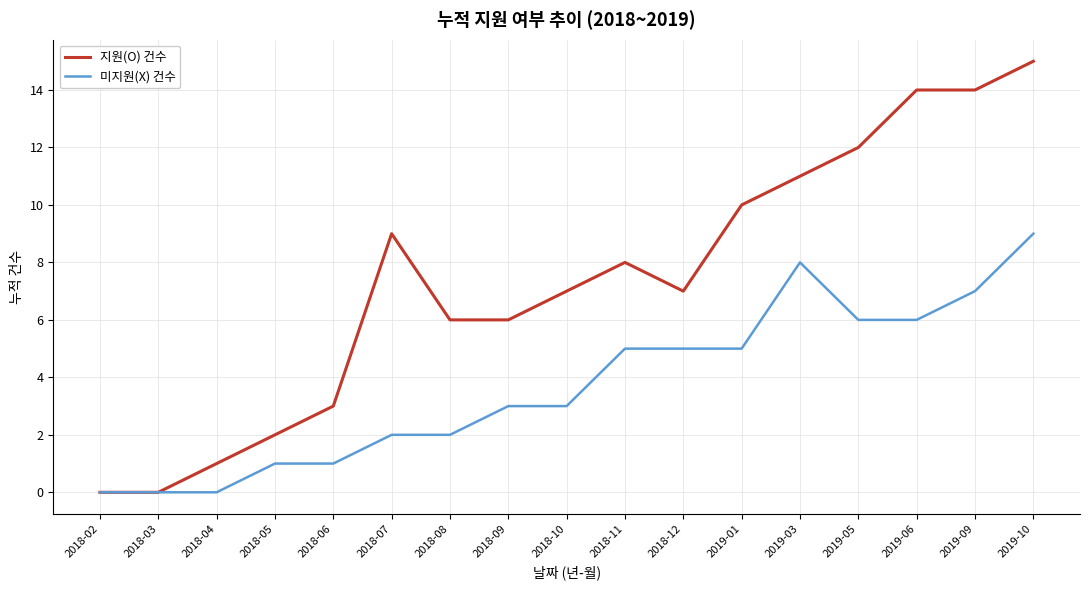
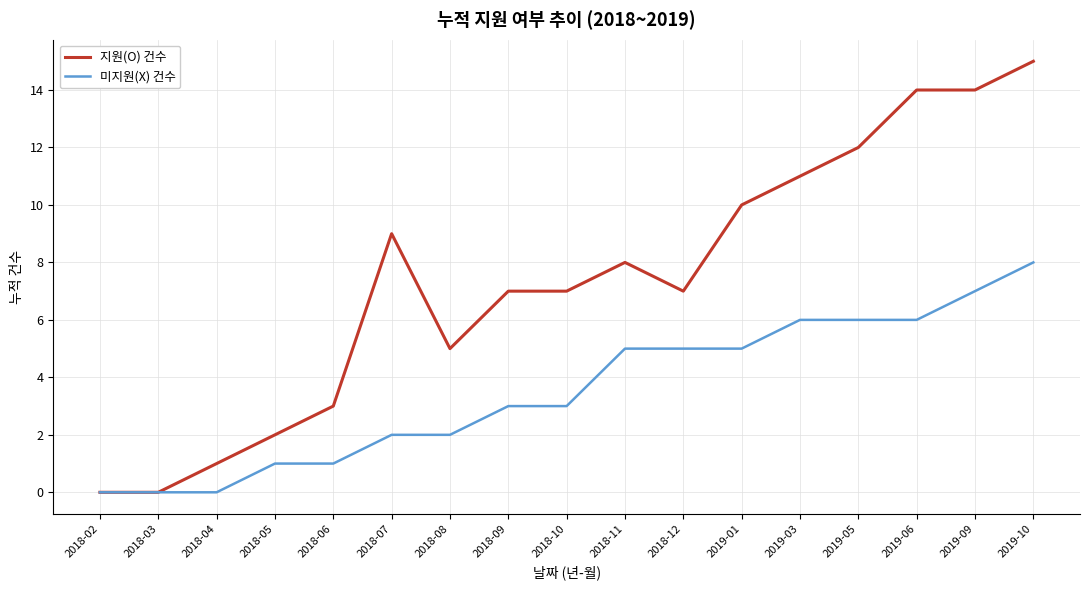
  {
    "지원(O) 건수": {
      "2018-04": 1,
      "2018-05": 2,
      "2018-06": 3,
      "2018-07": 9,
-     "2018-08": 6,
-     "2018-09": 6,
+     "2018-08": 5,
+     "2018-09": 7,
      "2018-10": 7,
      "2018-11": 8,
      "2018-12": 7,
      "2019-01": 10,
      "2019-03": 11,
      "2019-05": 12,
      "2019-06": 14,
      "2019-09": 14,
      "2019-10": 15
    },
    "미지원(X) 건수": {
      "2018-04": 0,
      "2018-05": 1,
      "2018-06": 1,
      "2018-07": 2,
      "2018-08": 2,
      "2018-09": 3,
      "2018-10": 3,
      "2018-11": 5,
      "2018-12": 5,
      "2019-01": 5,
-     "2019-03": 8,
+     "2019-03": 6,
      "2019-05": 6,
      "2019-06": 6,
      "2019-09": 7,
-     "2019-10": 9
+     "2019-10": 8
    }
  }
